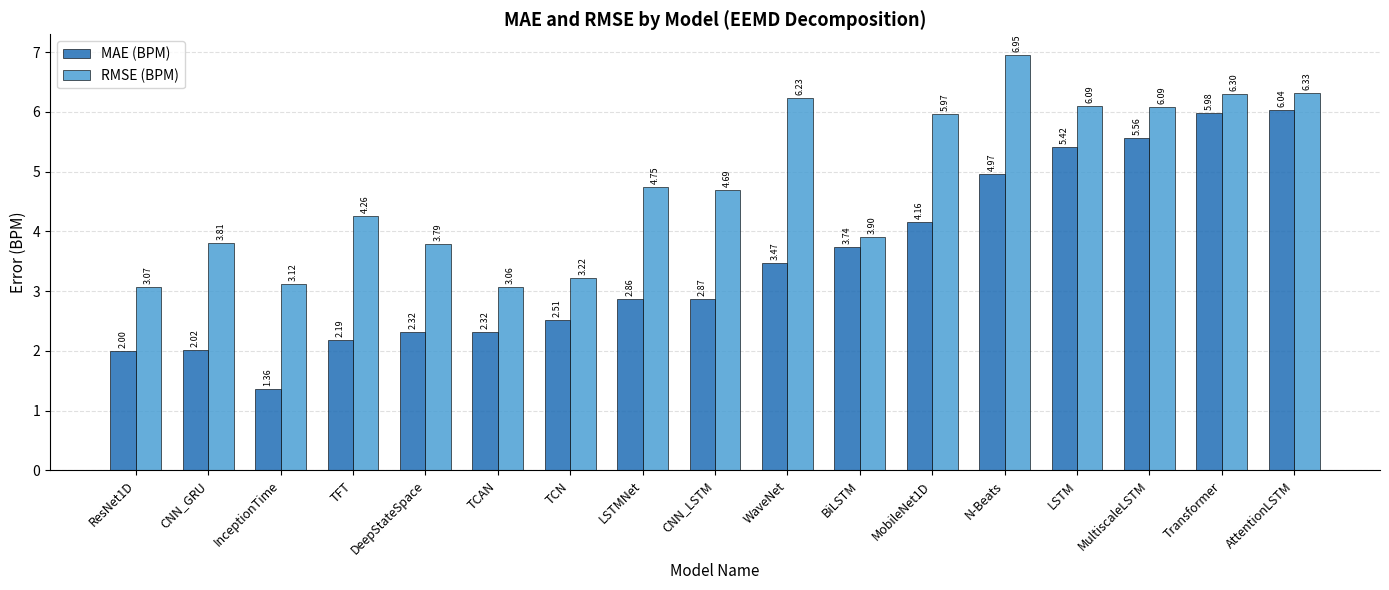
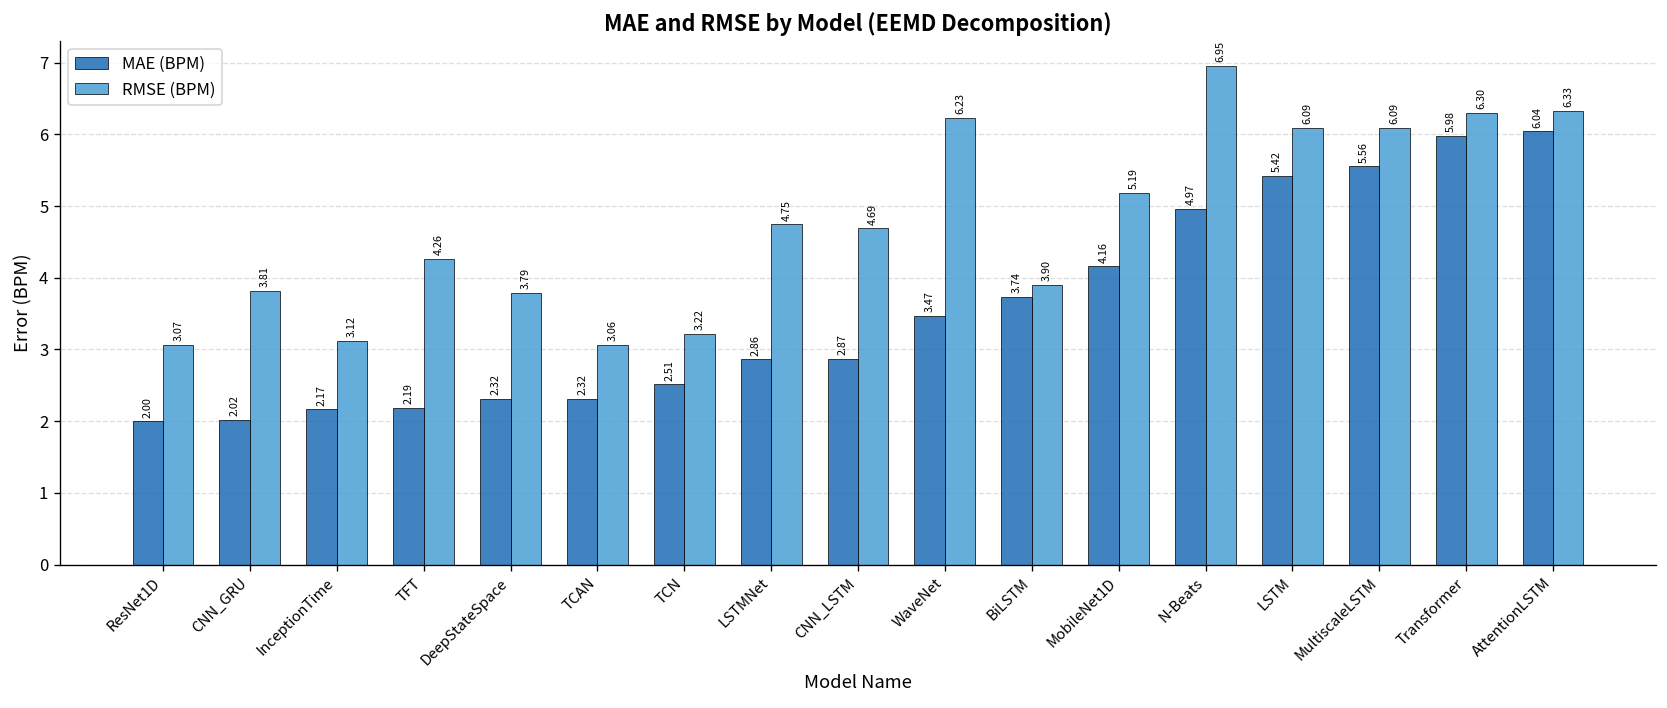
  {
    "MAE (BPM)": {
      "ResNet1D": 2.00,
      "CNN_GRU": 2.02,
-     "InceptionTime": 1.36,
+     "InceptionTime": 2.17,
      "TFT": 2.19,
      "DeepStateSpace": 2.32,
      "TCAN": 2.32,
      "TCN": 2.51,
      "LSTMNet": 2.86,
      "CNN_LSTM": 2.87,
      "WaveNet": 3.47,
      "BiLSTM": 3.74,
      "MobileNet1D": 4.16,
      "N-Beats": 4.97,
      "LSTM": 5.42,
      "MultiscaleLSTM": 5.56,
      "Transformer": 5.98,
      "AttentionLSTM": 6.04
    },
    "RMSE (BPM)": {
      "ResNet1D": 3.07,
      "CNN_GRU": 3.81,
      "InceptionTime": 3.12,
      "TFT": 4.26,
      "DeepStateSpace": 3.79,
      "TCAN": 3.06,
      "TCN": 3.22,
      "LSTMNet": 4.75,
      "CNN_LSTM": 4.69,
      "WaveNet": 6.23,
      "BiLSTM": 3.90,
-     "MobileNet1D": 5.97,
+     "MobileNet1D": 5.19,
      "N-Beats": 6.95,
      "LSTM": 6.09,
      "MultiscaleLSTM": 6.09,
      "Transformer": 6.30,
      "AttentionLSTM": 6.33
    }
  }
